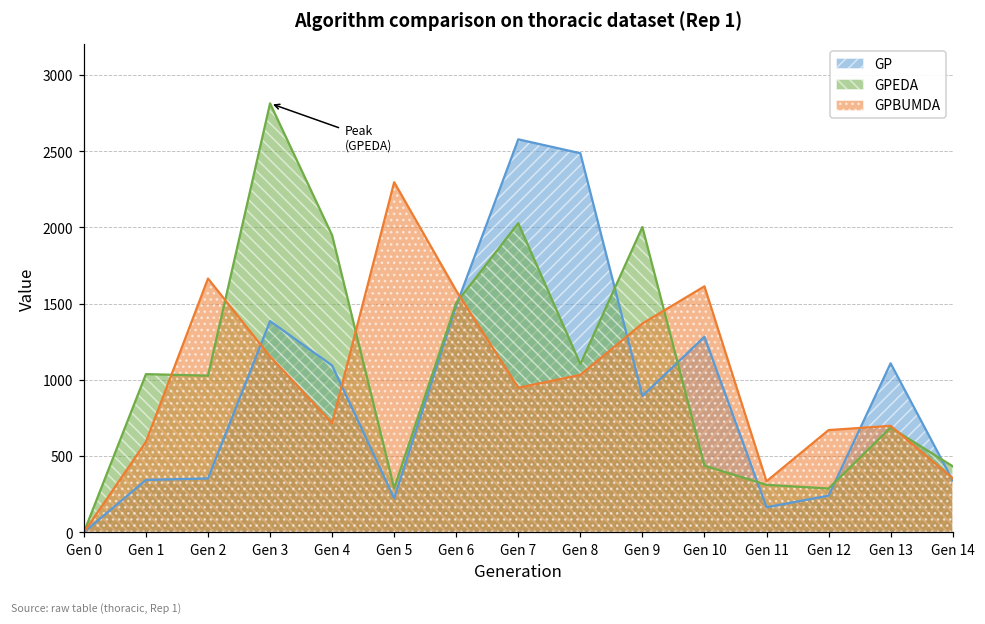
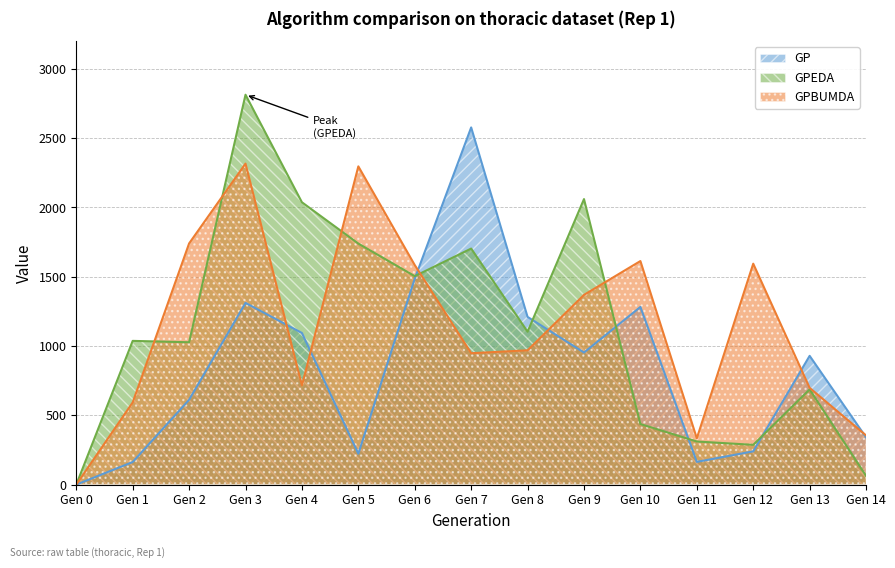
  {
    "GP": {
-     "Gen 1": 340,
-     "Gen 2": 350,
-     "Gen 3": 1390,
+     "Gen 1": 160,
+     "Gen 2": 610,
+     "Gen 3": 1310,
      "Gen 4": 1090,
      "Gen 5": 220,
      "Gen 7": 2580,
-     "Gen 8": 2490,
-     "Gen 9": 890,
+     "Gen 8": 1210,
+     "Gen 9": 950,
      "Gen 10": 1280,
      "Gen 11": 160,
      "Gen 12": 240,
-     "Gen 13": 1110
+     "Gen 13": 930
    },
    "GPEDA": {
      "Gen 1": 1040,
      "Gen 2": 1030,
      "Gen 3": 2810,
-     "Gen 4": 1950,
-     "Gen 5": 290,
-     "Gen 7": 2030,
+     "Gen 4": 2040,
+     "Gen 5": 1740,
+     "Gen 7": 1700,
      "Gen 8": 1100,
-     "Gen 9": 2000,
+     "Gen 9": 2060,
      "Gen 10": 440,
      "Gen 11": 310,
      "Gen 12": 290,
-     "Gen 14": 430
+     "Gen 14": 60
    },
    "GPBUMDA": {
      "Gen 1": 590,
-     "Gen 2": 1660,
-     "Gen 3": 1150,
+     "Gen 2": 1740,
+     "Gen 3": 2320,
      "Gen 4": 720,
      "Gen 5": 2300,
      "Gen 6": 1580,
      "Gen 7": 950,
-     "Gen 8": 1030,
+     "Gen 8": 970,
      "Gen 9": 1370,
      "Gen 10": 1610,
      "Gen 11": 330,
-     "Gen 12": 670
+     "Gen 12": 1590
    }
  }
